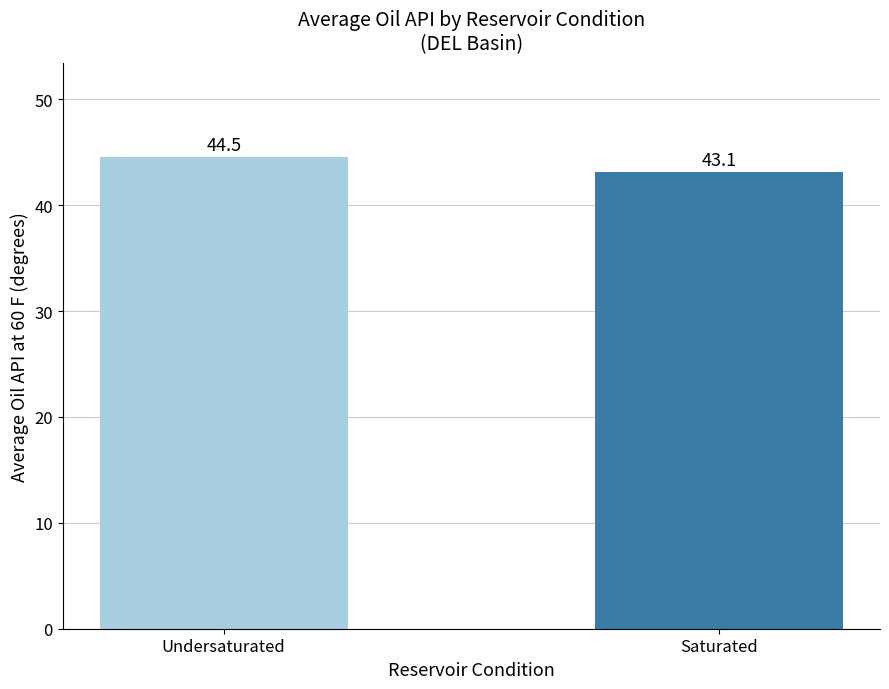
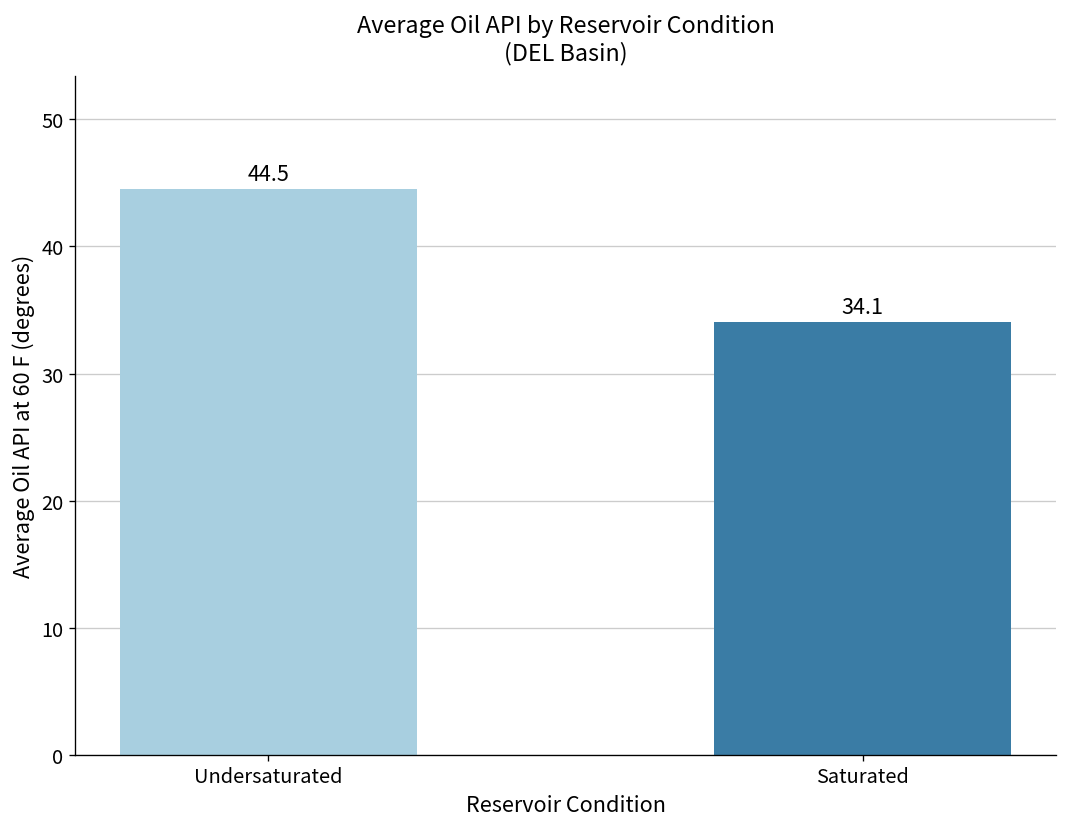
  {
    "Undersaturated": 44.5,
-   "Saturated": 43.1
+   "Saturated": 34.1
  }
